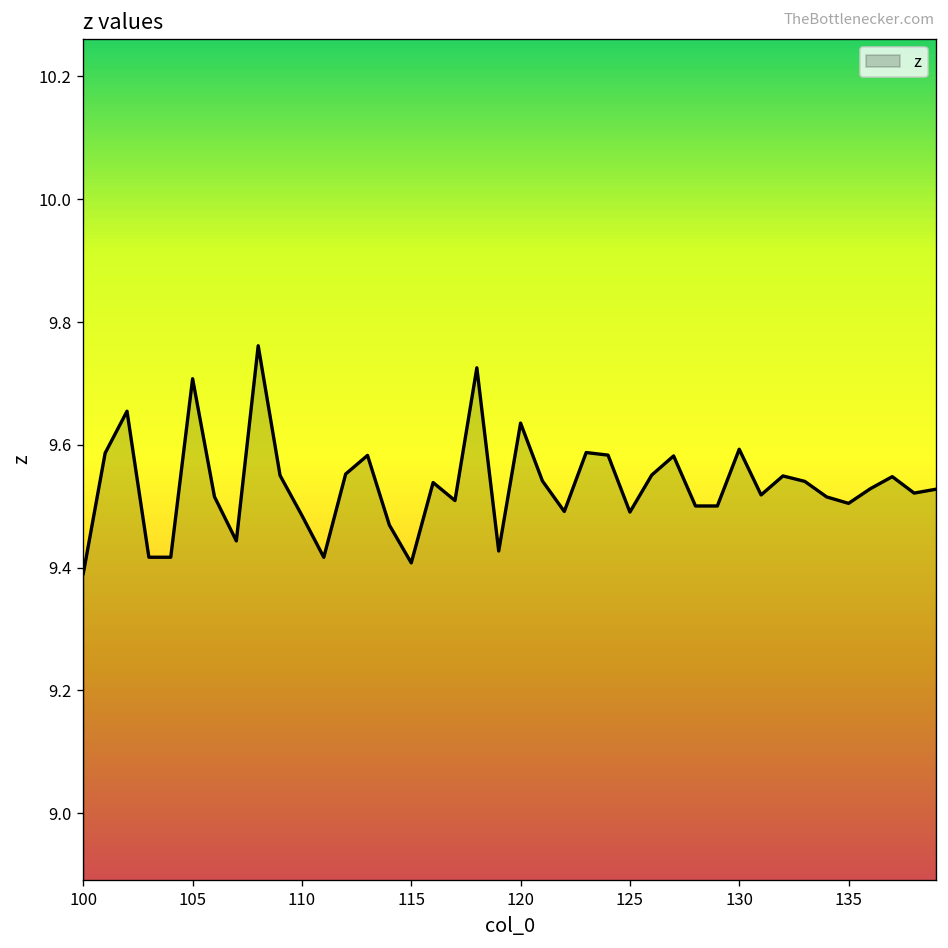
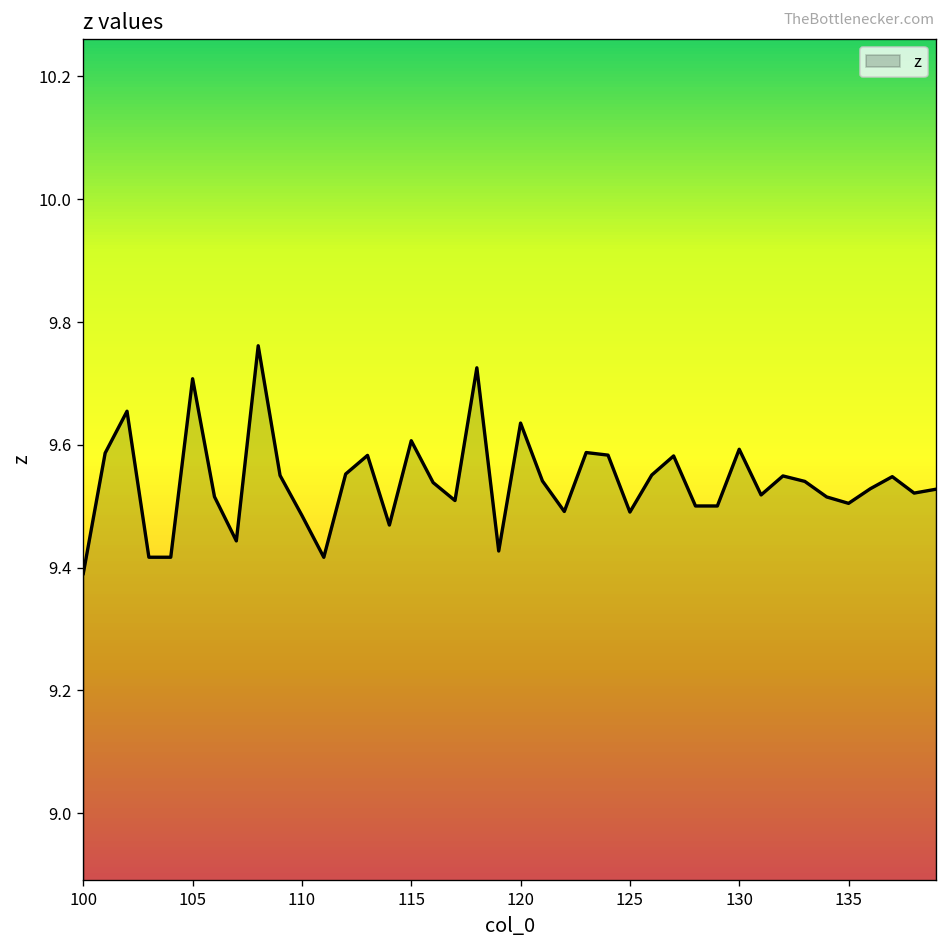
  {
    "100": 9.39,
    "105": 9.71,
    "110": 9.48,
-   "115": 9.41,
+   "115": 9.61,
    "120": 9.64,
    "125": 9.49,
    "130": 9.59,
    "135": 9.50
  }
